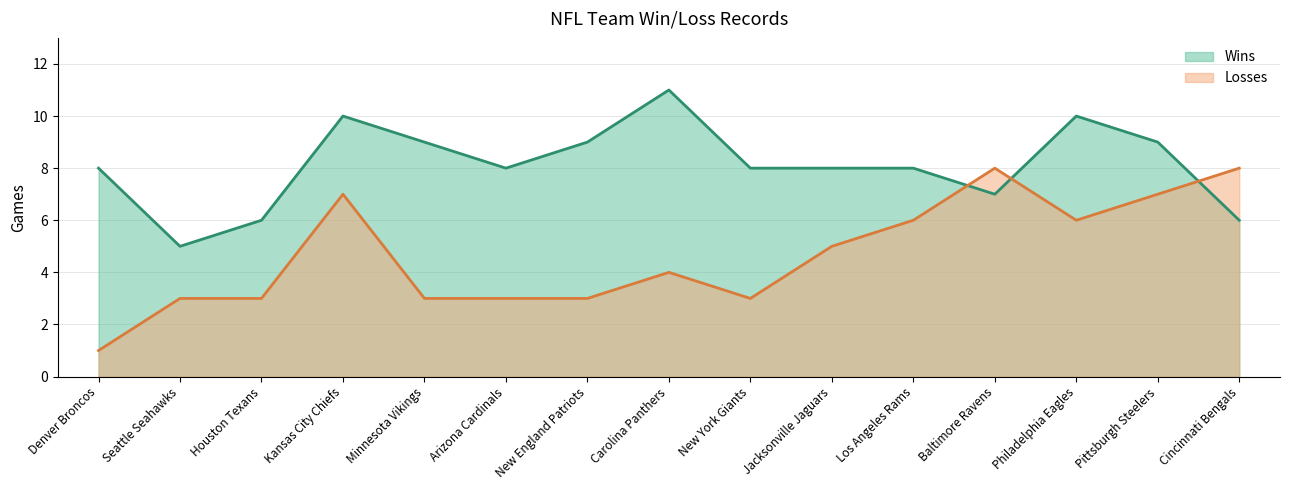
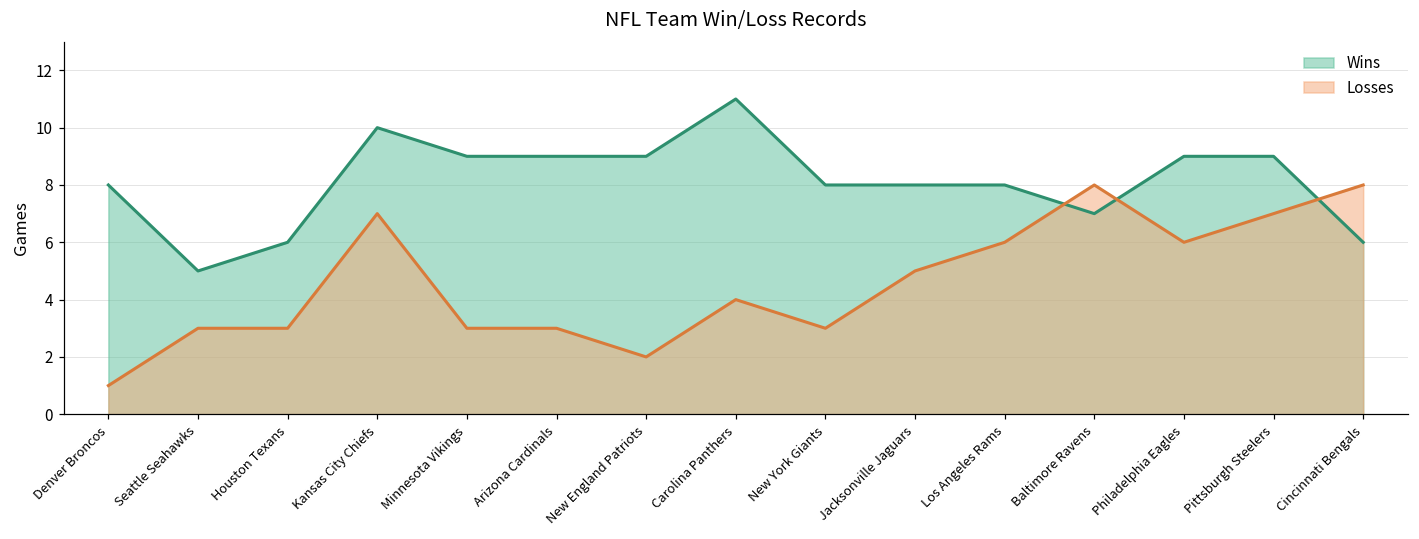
  {
    "Wins": {
      "Denver Broncos": 8,
      "Seattle Seahawks": 5,
      "Houston Texans": 6,
      "Kansas City Chiefs": 10,
      "Minnesota Vikings": 9,
-     "Arizona Cardinals": 8,
+     "Arizona Cardinals": 9,
      "New England Patriots": 9,
      "Carolina Panthers": 11,
      "New York Giants": 8,
      "Jacksonville Jaguars": 8,
      "Los Angeles Rams": 8,
      "Baltimore Ravens": 7,
-     "Philadelphia Eagles": 10,
+     "Philadelphia Eagles": 9,
      "Pittsburgh Steelers": 9,
      "Cincinnati Bengals": 6
    },
    "Losses": {
      "Denver Broncos": 1,
      "Seattle Seahawks": 3,
      "Houston Texans": 3,
      "Kansas City Chiefs": 7,
      "Minnesota Vikings": 3,
      "Arizona Cardinals": 3,
-     "New England Patriots": 3,
+     "New England Patriots": 2,
      "Carolina Panthers": 4,
      "New York Giants": 3,
      "Jacksonville Jaguars": 5,
      "Los Angeles Rams": 6,
      "Baltimore Ravens": 8,
      "Philadelphia Eagles": 6,
      "Pittsburgh Steelers": 7,
      "Cincinnati Bengals": 8
    }
  }
